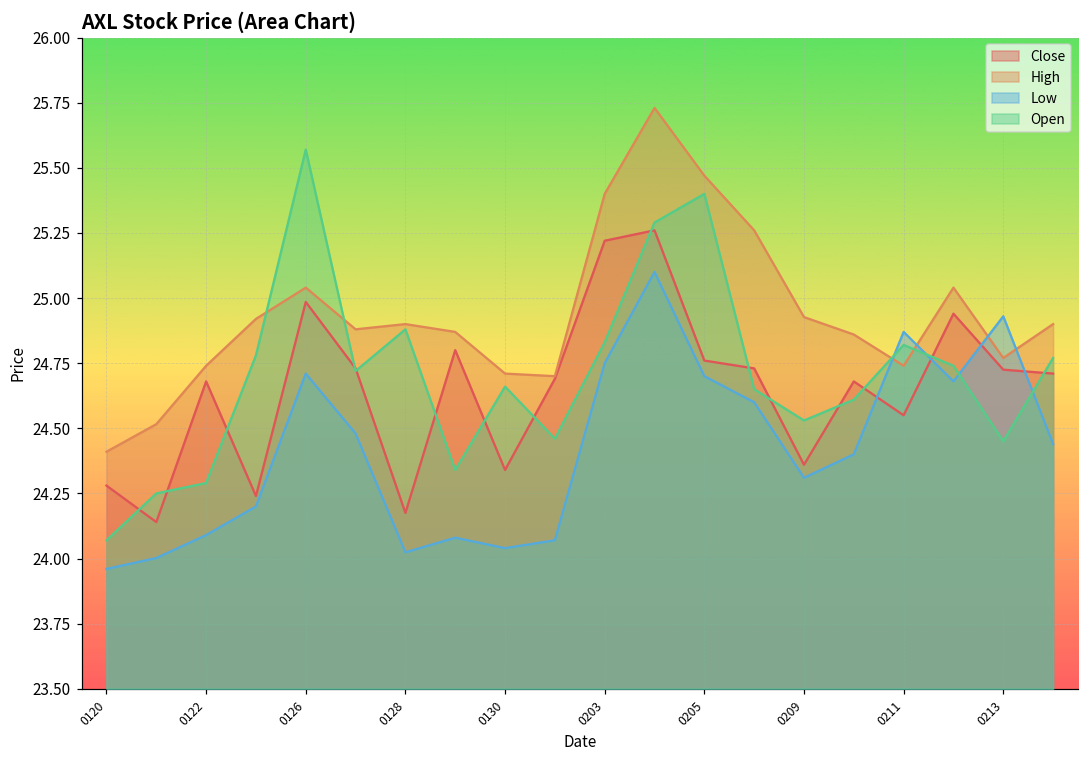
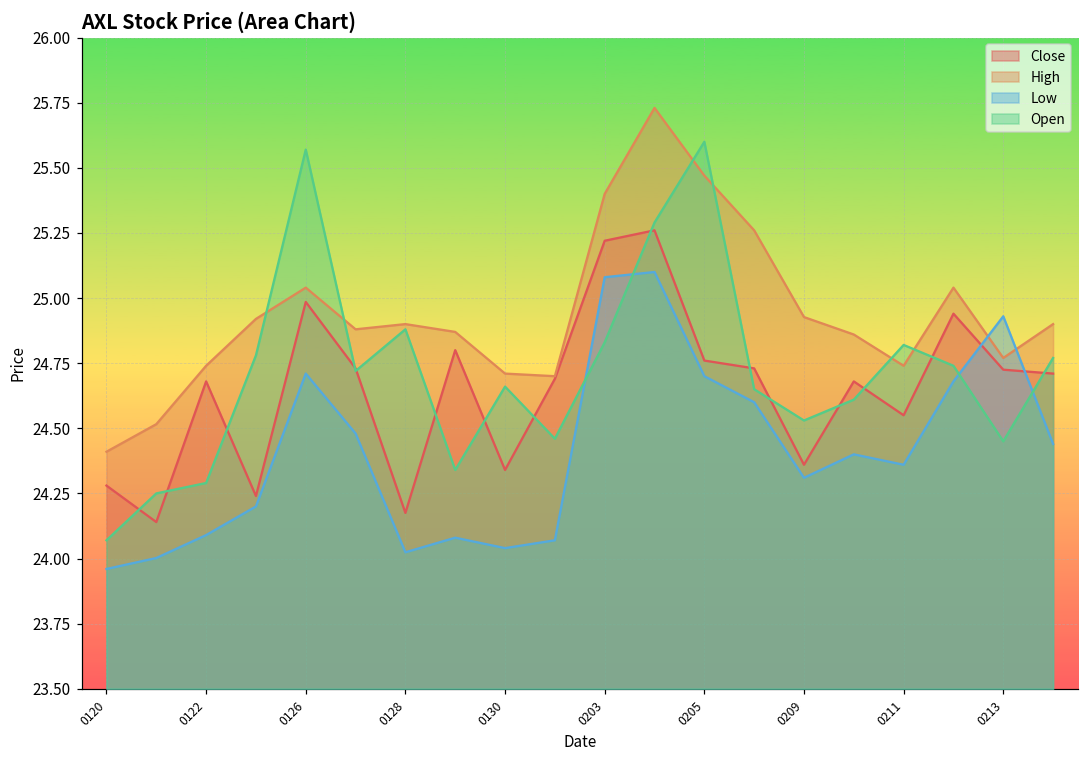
  {
    "Low": {
      "0120": 23.96,
      "0122": 24.09,
      "0126": 24.71,
      "0128": 24.02,
      "0130": 24.04,
-     "0203": 24.75,
+     "0203": 25.08,
      "0205": 24.70,
      "0209": 24.31,
-     "0211": 24.87,
+     "0211": 24.36,
      "0213": 24.93
    },
    "Open": {
      "0120": 24.07,
      "0122": 24.3,
      "0126": 25.57,
      "0128": 24.88,
      "0130": 24.66,
      "0203": 24.83,
-     "0205": 25.4,
+     "0205": 25.6,
      "0209": 24.53,
      "0211": 24.82,
      "0213": 24.45
    }
  }
